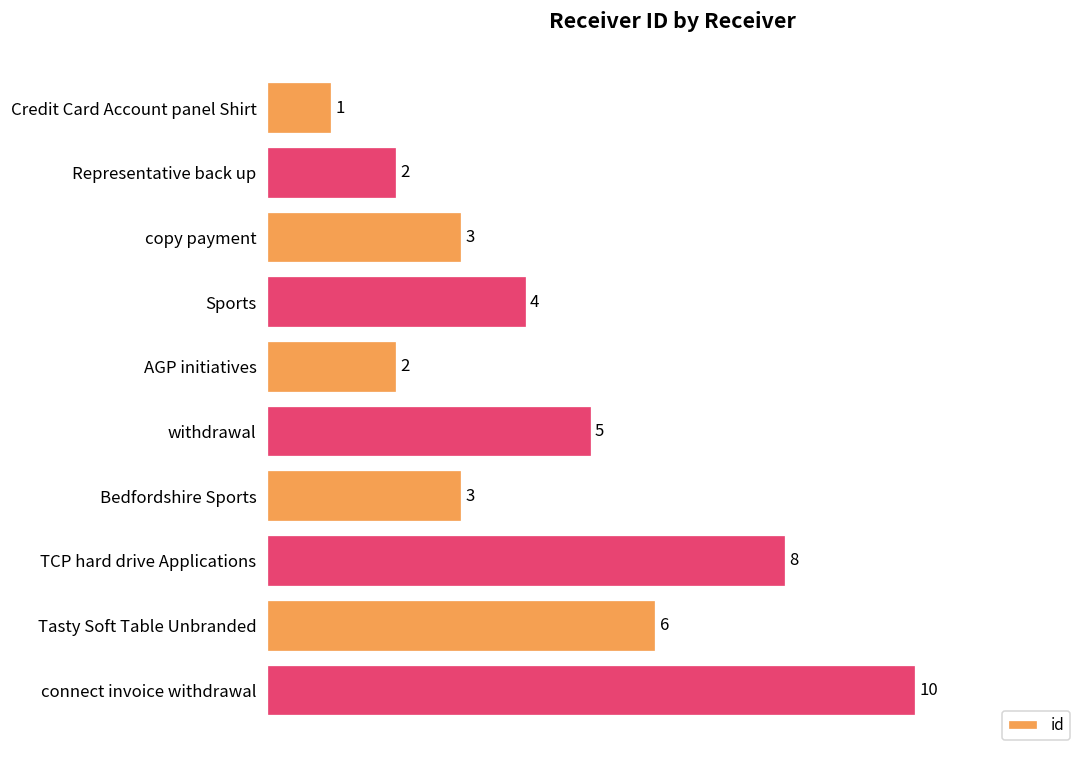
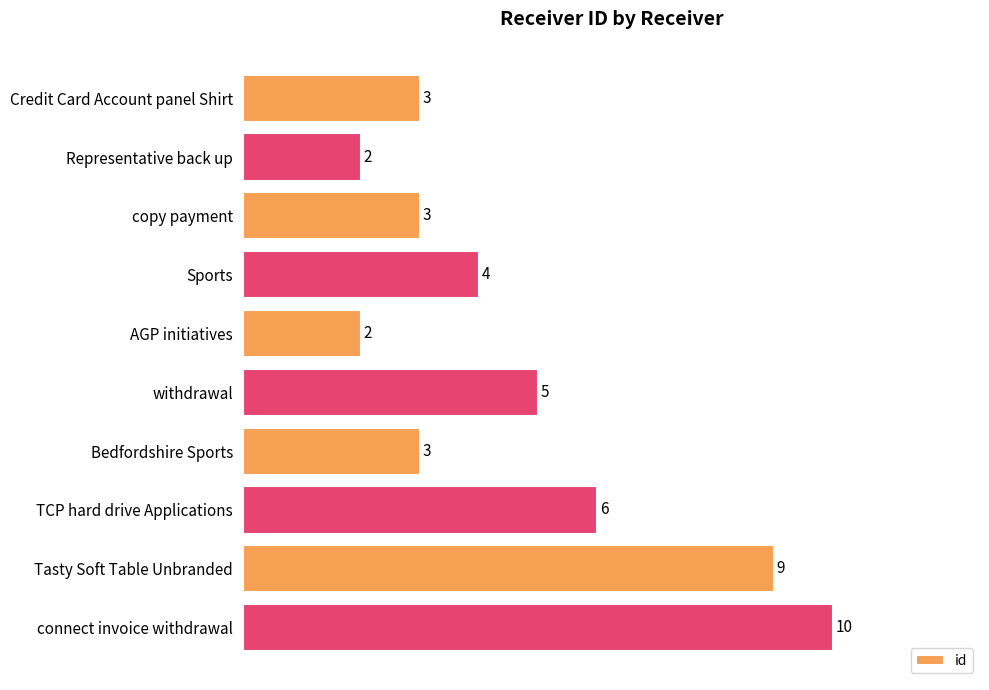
  {
-   "Credit Card Account panel Shirt": 1,
+   "Credit Card Account panel Shirt": 3,
    "Representative back up": 2,
    "copy payment": 3,
    "Sports": 4,
    "AGP initiatives": 2,
    "withdrawal": 5,
    "Bedfordshire Sports": 3,
-   "TCP hard drive Applications": 8,
-   "Tasty Soft Table Unbranded": 6,
+   "TCP hard drive Applications": 6,
+   "Tasty Soft Table Unbranded": 9,
    "connect invoice withdrawal": 10
  }
